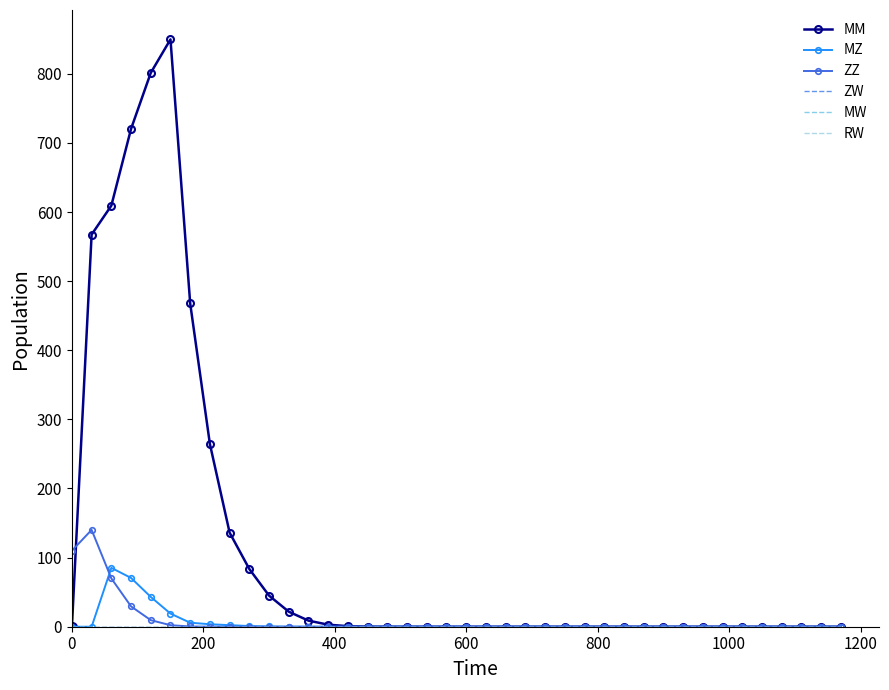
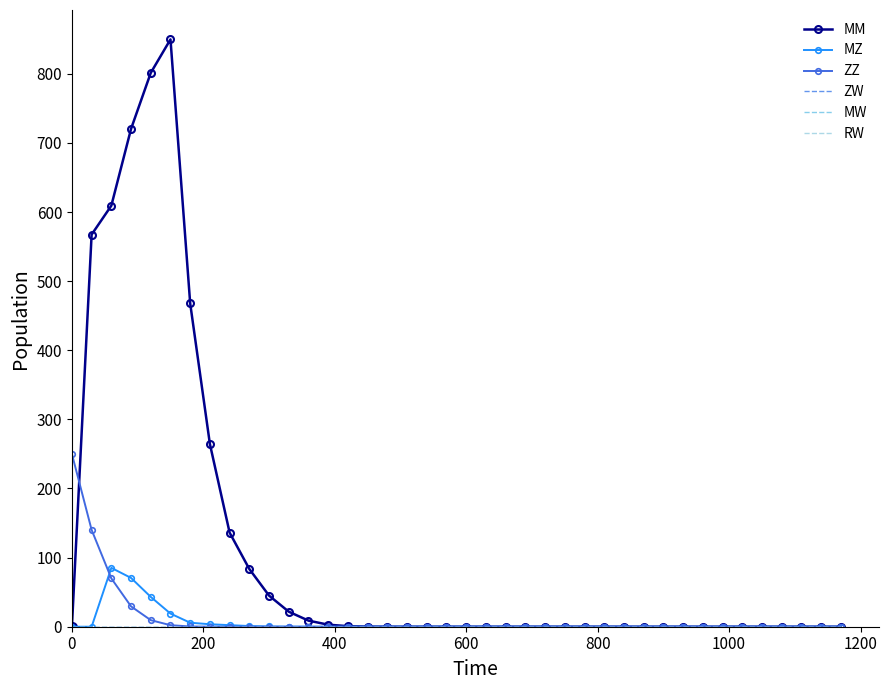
  {
    "ZZ": {
-     "0": 110
+     "0": 250
    }
  }
